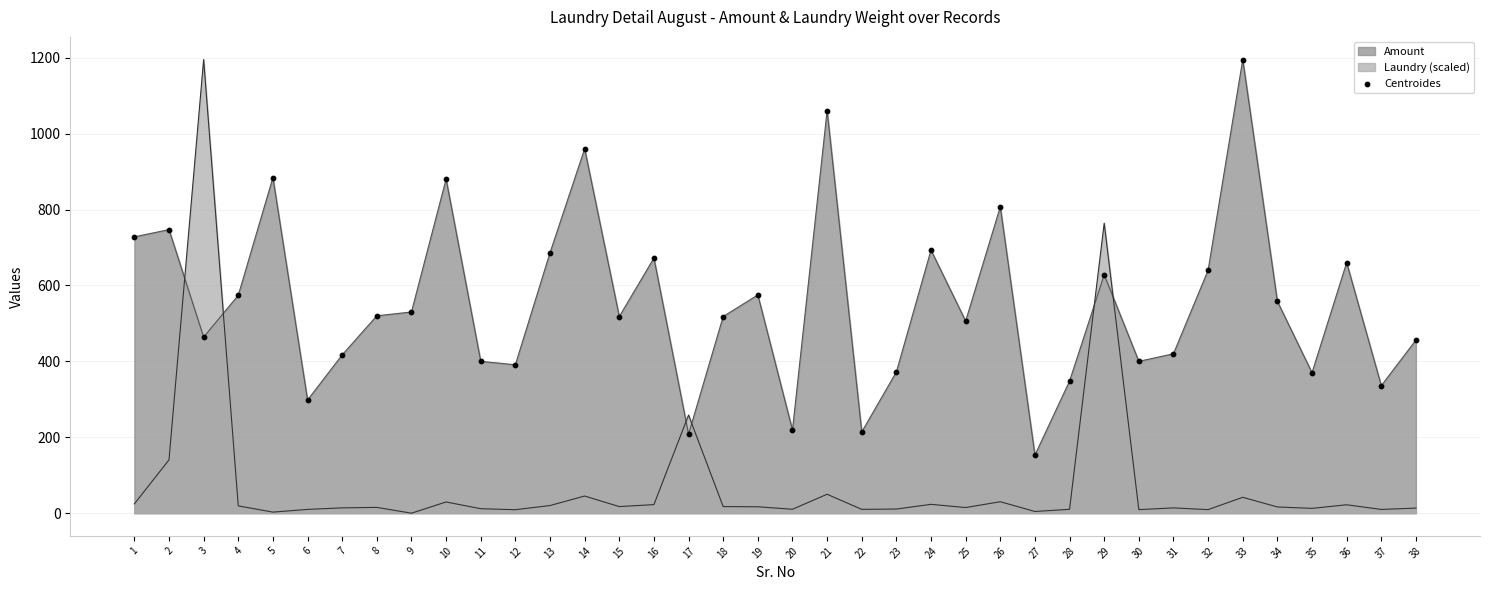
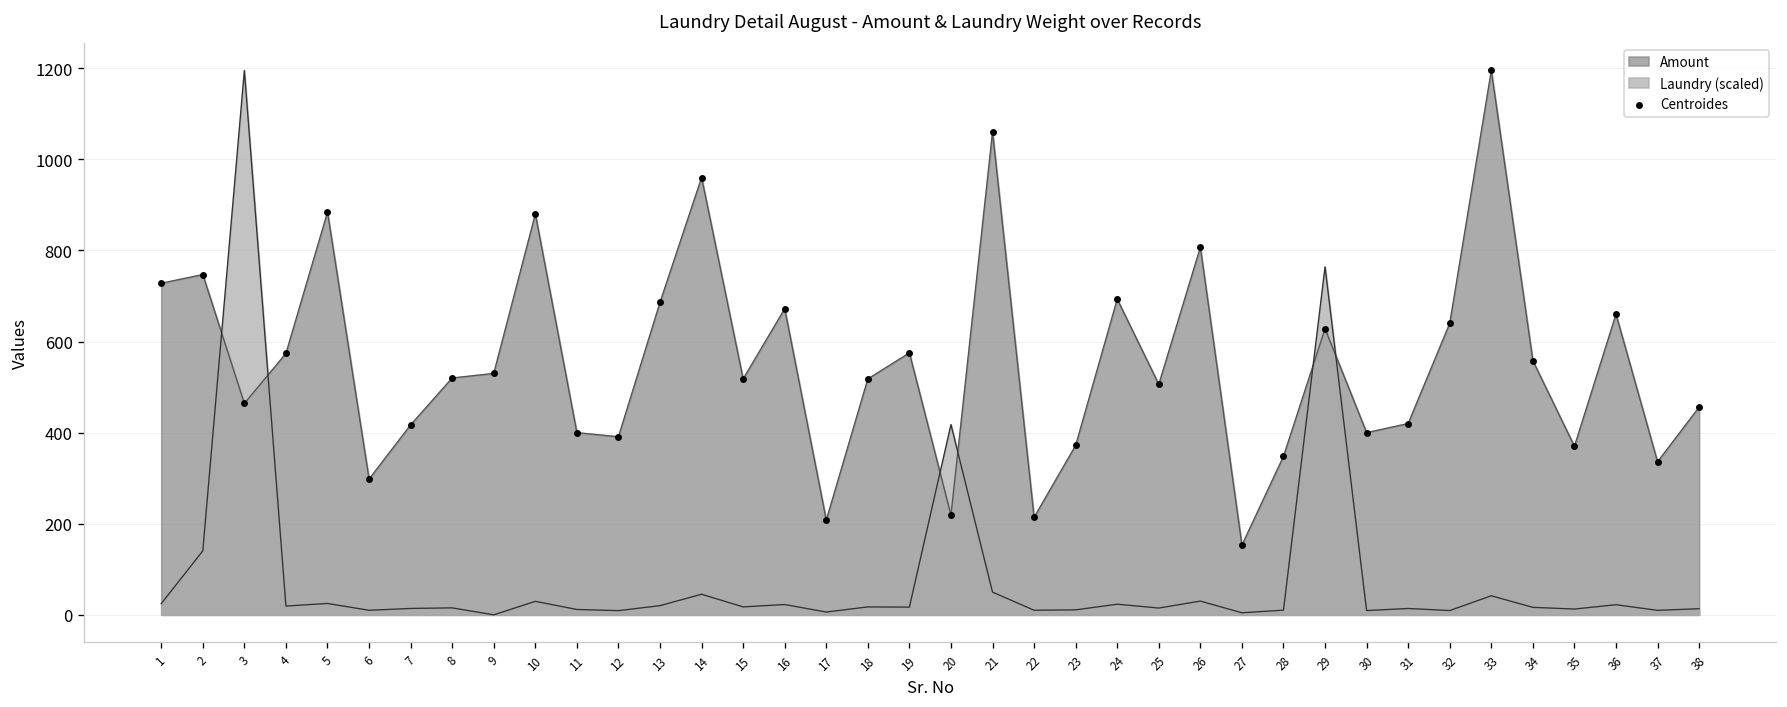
  {
    "Centroides": {
      "1": 730,
      "2": 750,
      "3": 460,
      "4": 570,
      "5": 880,
      "6": 300,
      "7": 420,
      "8": 520,
      "9": 530,
      "10": 880,
      "11": 400,
      "12": 390,
      "13": 690,
      "14": 960,
      "15": 520,
      "16": 670,
      "17": 210,
      "18": 520,
      "19": 580,
      "20": 220,
      "21": 1060,
      "22": 210,
      "23": 370,
      "24": 690,
      "25": 510,
      "26": 810,
      "27": 150,
      "28": 350,
      "29": 630,
      "30": 400,
      "31": 420,
      "32": 640,
      "33": 1200,
      "34": 560,
      "35": 370,
      "36": 660,
      "37": 340,
      "38": 460
    },
    "Laundry (scaled)": {
      "1": 20,
      "2": 140,
      "3": 1200,
      "4": 20,
-     "5": 0,
+     "5": 20,
      "6": 10,
      "7": 10,
      "8": 20,
      "9": 0,
      "10": 30,
      "11": 10,
      "12": 10,
      "13": 20,
      "14": 50,
      "15": 20,
      "16": 20,
-     "17": 260,
+     "17": 10,
      "18": 20,
      "19": 20,
-     "20": 10,
+     "20": 420,
      "21": 50,
      "22": 10,
      "23": 10,
      "24": 20,
      "25": 10,
      "26": 30,
      "27": 0,
      "28": 10,
      "29": 760,
      "30": 10,
      "31": 10,
      "32": 10,
      "33": 40,
      "34": 20,
      "35": 10,
      "36": 20,
      "37": 10,
      "38": 10
    }
  }
